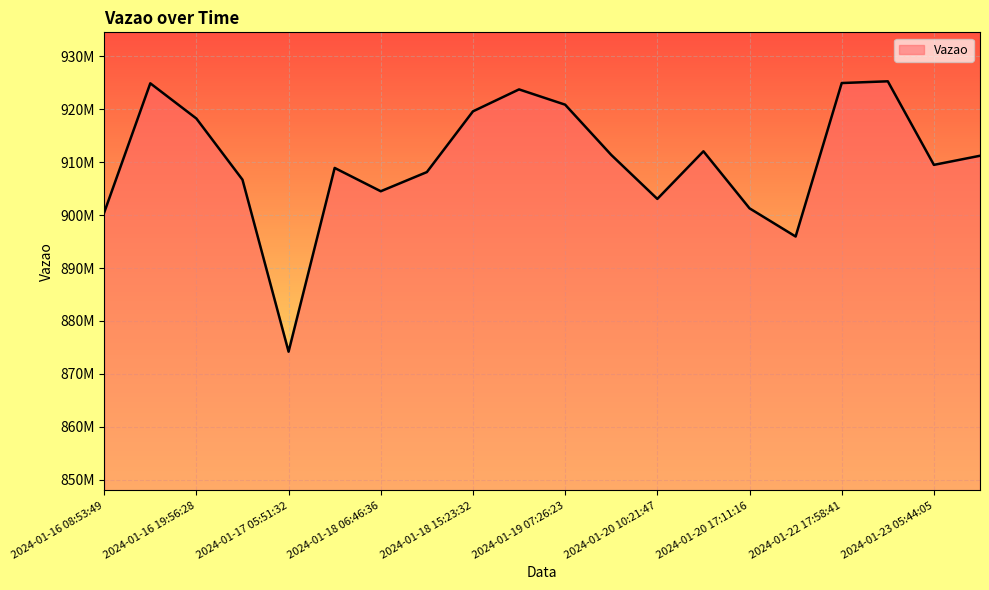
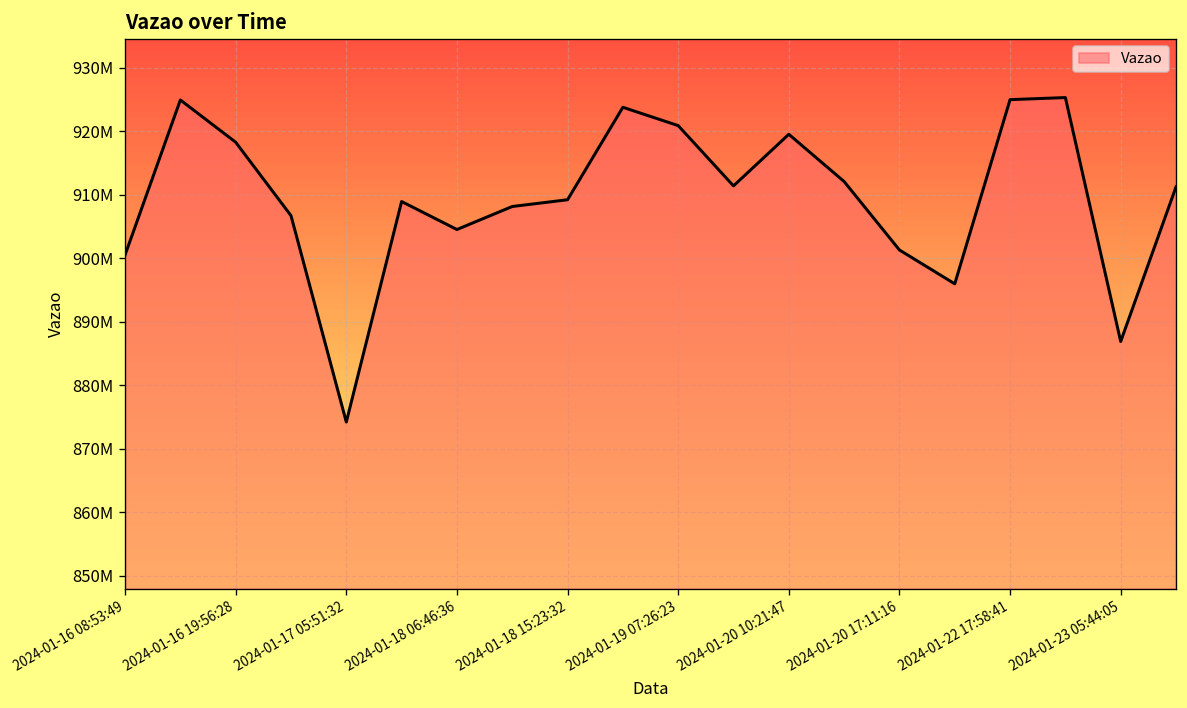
  {
    "2024-01-16 08:53:49": 900000000,
    "2024-01-16 19:56:28": 918000000,
    "2024-01-17 05:51:32": 874000000,
    "2024-01-18 06:46:36": 905000000,
-   "2024-01-18 15:23:32": 920000000,
+   "2024-01-18 15:23:32": 909000000,
    "2024-01-19 07:26:23": 921000000,
-   "2024-01-20 10:21:47": 903000000,
+   "2024-01-20 10:21:47": 919000000,
    "2024-01-20 17:11:16": 901000000,
    "2024-01-22 17:58:41": 925000000,
-   "2024-01-23 05:44:05": 909000000
+   "2024-01-23 05:44:05": 887000000
  }
